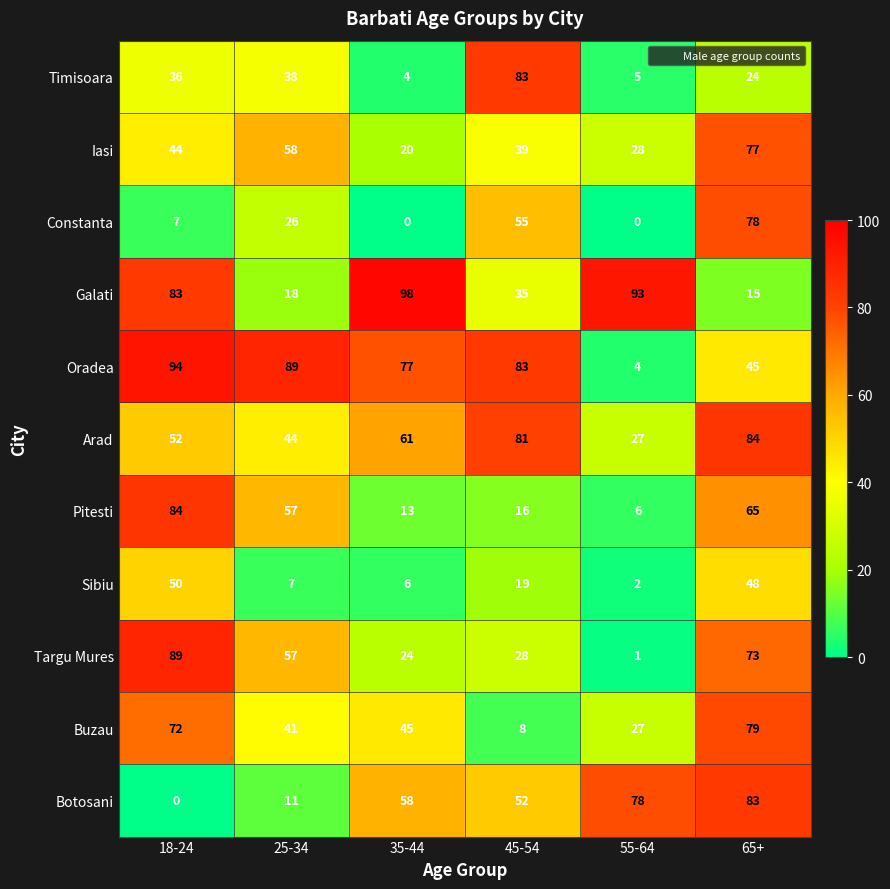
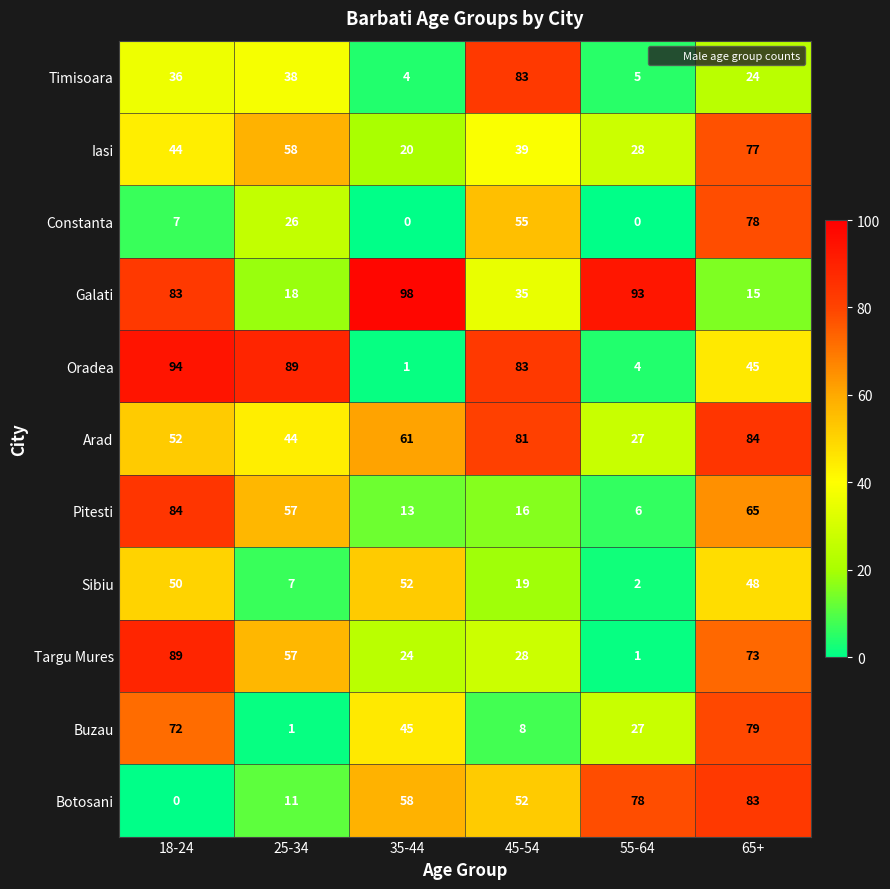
  {
    "Timisoara": {
      "18-24": 36,
      "25-34": 38,
      "35-44": 4,
      "45-54": 83,
      "55-64": 5,
      "65+": 24
    },
    "Iasi": {
      "18-24": 44,
      "25-34": 58,
      "35-44": 20,
      "45-54": 39,
      "55-64": 28,
      "65+": 77
    },
    "Constanta": {
      "18-24": 7,
      "25-34": 26,
      "35-44": 0,
      "45-54": 55,
      "55-64": 0,
      "65+": 78
    },
    "Galati": {
      "18-24": 83,
      "25-34": 18,
      "35-44": 98,
      "45-54": 35,
      "55-64": 93,
      "65+": 15
    },
    "Oradea": {
      "18-24": 94,
      "25-34": 89,
-     "35-44": 77,
+     "35-44": 1,
      "45-54": 83,
      "55-64": 4,
      "65+": 45
    },
    "Arad": {
      "18-24": 52,
      "25-34": 44,
      "35-44": 61,
      "45-54": 81,
      "55-64": 27,
      "65+": 84
    },
    "Pitesti": {
      "18-24": 84,
      "25-34": 57,
      "35-44": 13,
      "45-54": 16,
      "55-64": 6,
      "65+": 65
    },
    "Sibiu": {
      "18-24": 50,
      "25-34": 7,
-     "35-44": 6,
+     "35-44": 52,
      "45-54": 19,
      "55-64": 2,
      "65+": 48
    },
    "Targu Mures": {
      "18-24": 89,
      "25-34": 57,
      "35-44": 24,
      "45-54": 28,
      "55-64": 1,
      "65+": 73
    },
    "Buzau": {
      "18-24": 72,
-     "25-34": 41,
+     "25-34": 1,
      "35-44": 45,
      "45-54": 8,
      "55-64": 27,
      "65+": 79
    },
    "Botosani": {
      "18-24": 0,
      "25-34": 11,
      "35-44": 58,
      "45-54": 52,
      "55-64": 78,
      "65+": 83
    }
  }
